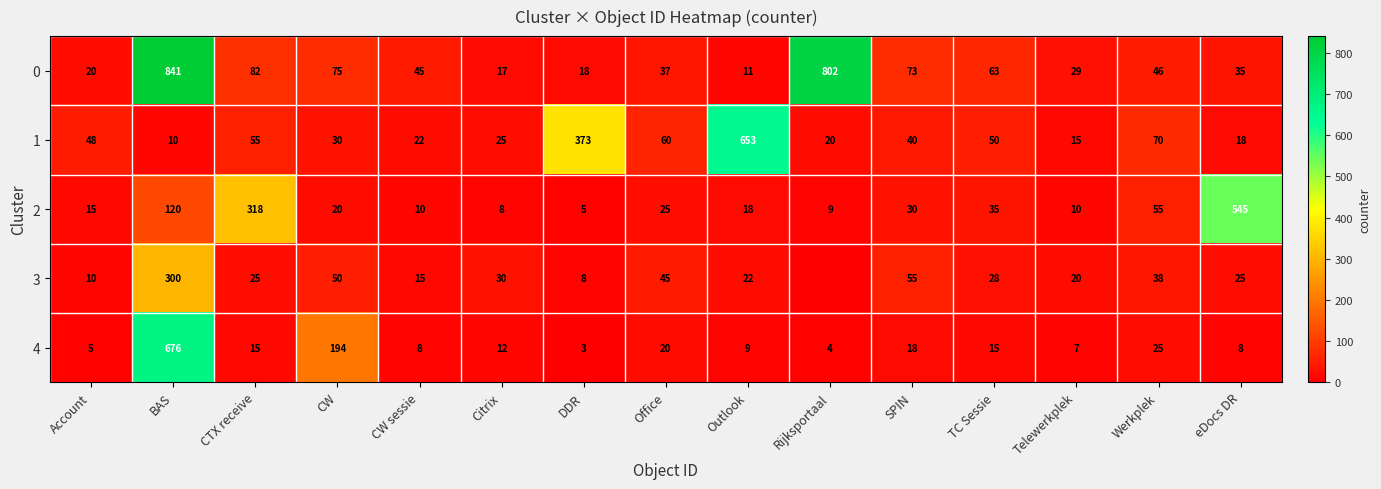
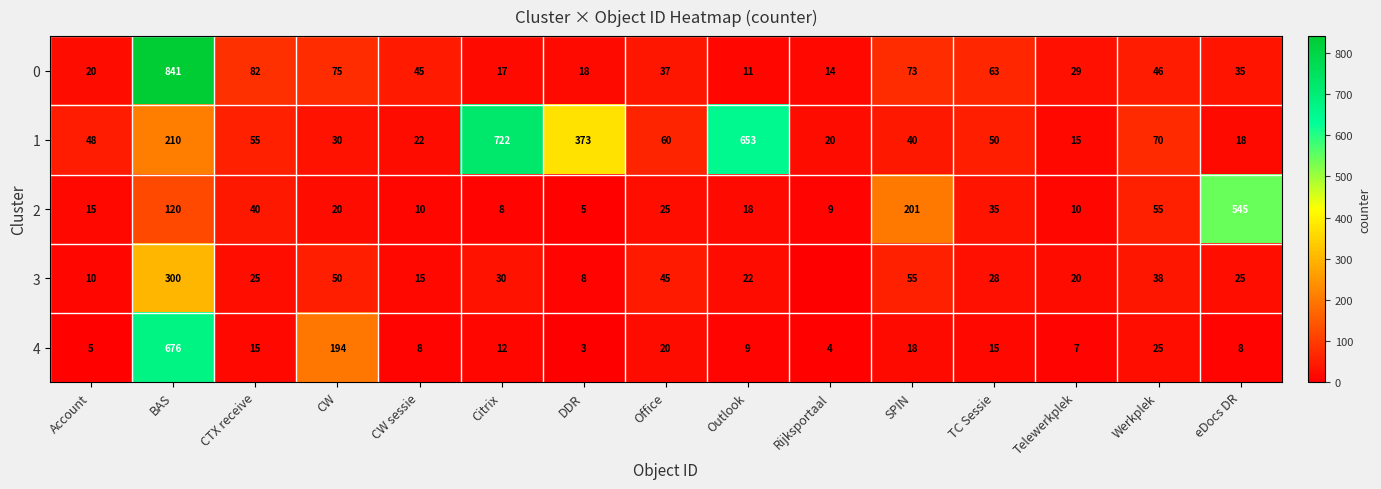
  {
    "0": {
      "Account": 20,
      "BAS": 841,
      "CTX receive": 82,
      "CW": 75,
      "CW sessie": 45,
      "Citrix": 17,
      "DDR": 18,
      "Office": 37,
      "Outlook": 11,
-     "Rijksportaal": 802,
+     "Rijksportaal": 14,
      "SPIN": 73,
      "TC Sessie": 63,
      "Telewerkplek": 29,
      "Werkplek": 46,
      "eDocs DR": 35
    },
    "1": {
      "Account": 48,
-     "BAS": 10,
+     "BAS": 210,
      "CTX receive": 55,
      "CW": 30,
      "CW sessie": 22,
-     "Citrix": 25,
+     "Citrix": 722,
      "DDR": 373,
      "Office": 60,
      "Outlook": 653,
      "Rijksportaal": 20,
      "SPIN": 40,
      "TC Sessie": 50,
      "Telewerkplek": 15,
      "Werkplek": 70,
      "eDocs DR": 18
    },
    "2": {
      "Account": 15,
      "BAS": 120,
-     "CTX receive": 318,
+     "CTX receive": 40,
      "CW": 20,
      "CW sessie": 10,
      "Citrix": 8,
      "DDR": 5,
      "Office": 25,
      "Outlook": 18,
      "Rijksportaal": 9,
-     "SPIN": 30,
+     "SPIN": 201,
      "TC Sessie": 35,
      "Telewerkplek": 10,
      "Werkplek": 55,
      "eDocs DR": 545
    },
    "3": {
      "Account": 10,
      "BAS": 300,
      "CTX receive": 25,
      "CW": 50,
      "CW sessie": 15,
      "Citrix": 30,
      "DDR": 8,
      "Office": 45,
      "Outlook": 22,
      "SPIN": 55,
      "TC Sessie": 28,
      "Telewerkplek": 20,
      "Werkplek": 38,
      "eDocs DR": 25
    },
    "4": {
      "Account": 5,
      "BAS": 676,
      "CTX receive": 15,
      "CW": 194,
      "CW sessie": 8,
      "Citrix": 12,
      "DDR": 3,
      "Office": 20,
      "Outlook": 9,
      "Rijksportaal": 4,
      "SPIN": 18,
      "TC Sessie": 15,
      "Telewerkplek": 7,
      "Werkplek": 25,
      "eDocs DR": 8
    }
  }
